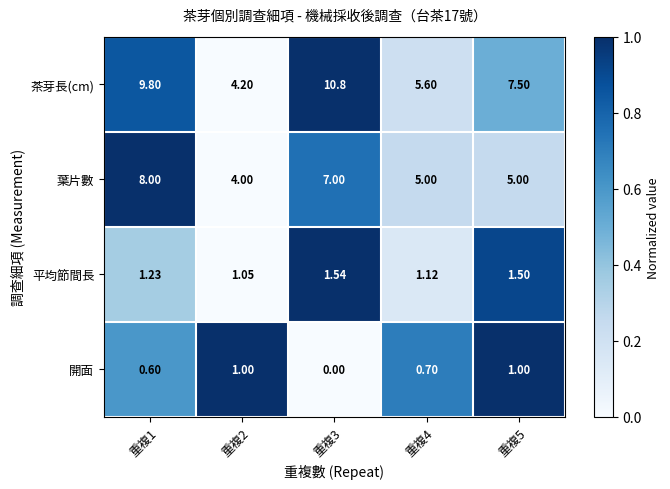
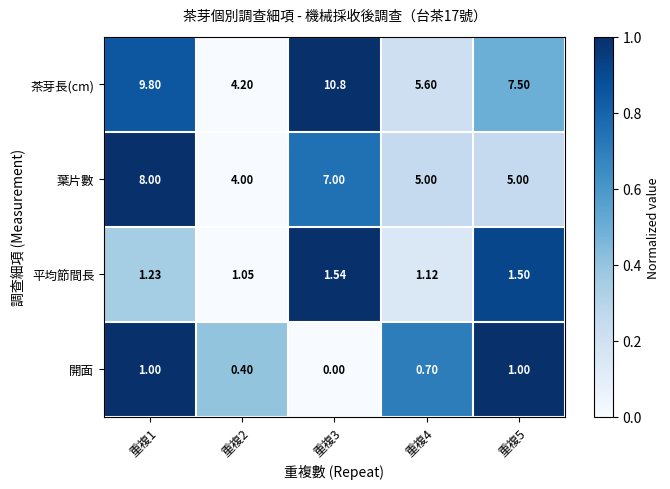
  {
    "茶芽長(cm)": {
      "重複1": 9.80,
      "重複2": 4.20,
      "重複3": 10.8,
      "重複4": 5.60,
      "重複5": 7.50
    },
    "葉片數": {
      "重複1": 8.00,
      "重複2": 4.00,
      "重複3": 7.00,
      "重複4": 5.00,
      "重複5": 5.00
    },
    "平均節間長": {
      "重複1": 1.23,
      "重複2": 1.05,
      "重複3": 1.54,
      "重複4": 1.12,
      "重複5": 1.50
    },
    "開面": {
-     "重複1": 0.60,
-     "重複2": 1.00,
+     "重複1": 1.00,
+     "重複2": 0.40,
      "重複3": 0.00,
      "重複4": 0.70,
      "重複5": 1.00
    }
  }
